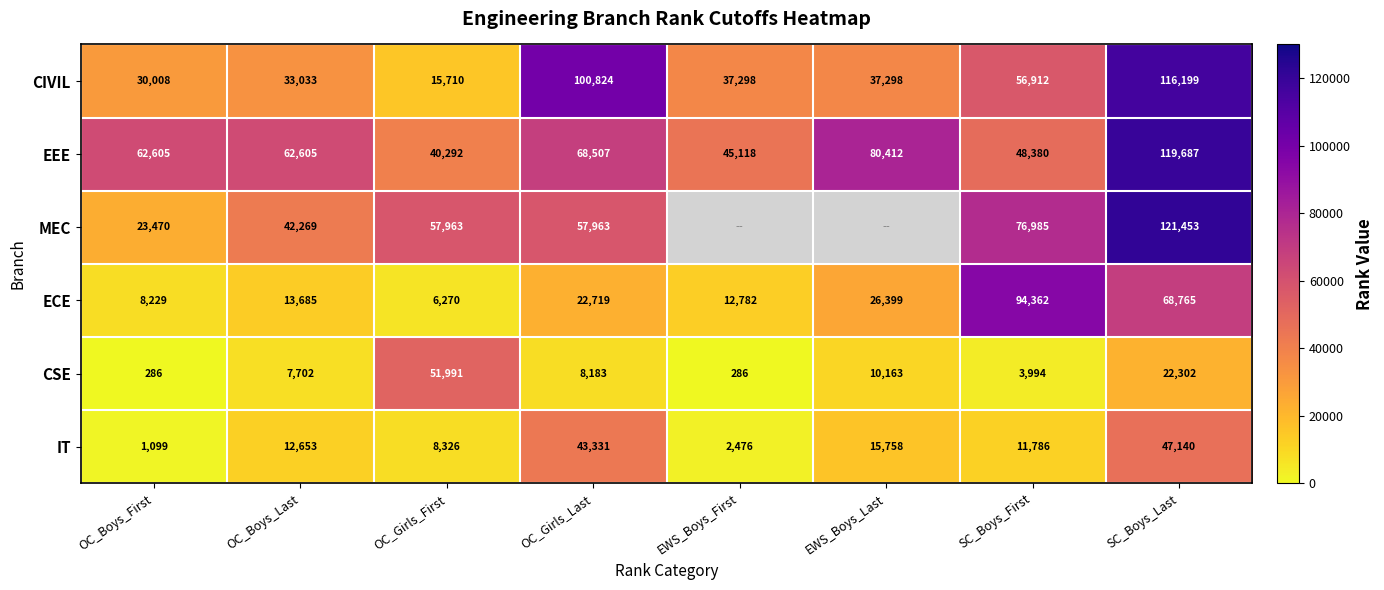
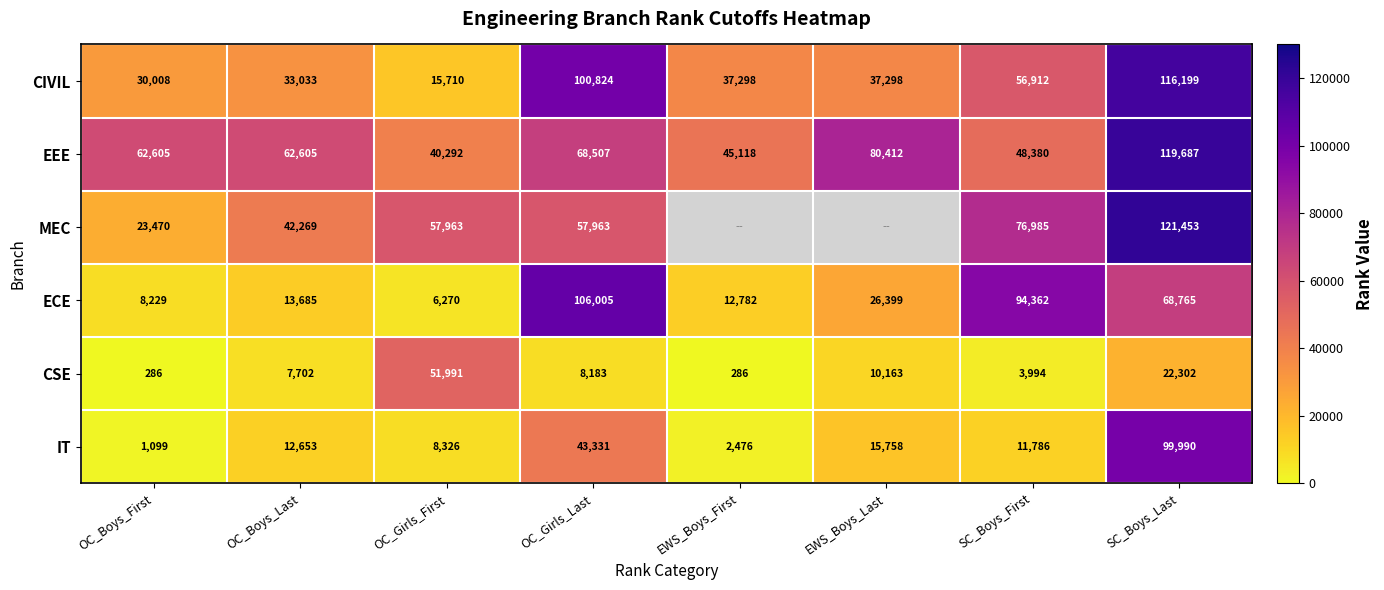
  {
    "CIVIL": {
      "OC_Boys_First": "30,008",
      "OC_Boys_Last": "33,033",
      "OC_Girls_First": "15,710",
      "OC_Girls_Last": "100,824",
      "EWS_Boys_First": "37,298",
      "EWS_Boys_Last": "37,298",
      "SC_Boys_First": "56,912",
      "SC_Boys_Last": "116,199"
    },
    "EEE": {
      "OC_Boys_First": "62,605",
      "OC_Boys_Last": "62,605",
      "OC_Girls_First": "40,292",
      "OC_Girls_Last": "68,507",
      "EWS_Boys_First": "45,118",
      "EWS_Boys_Last": "80,412",
      "SC_Boys_First": "48,380",
      "SC_Boys_Last": "119,687"
    },
    "MEC": {
      "OC_Boys_First": "23,470",
      "OC_Boys_Last": "42,269",
      "OC_Girls_First": "57,963",
      "OC_Girls_Last": "57,963",
      "SC_Boys_First": "76,985",
      "SC_Boys_Last": "121,453"
    },
    "ECE": {
      "OC_Boys_First": "8,229",
      "OC_Boys_Last": "13,685",
      "OC_Girls_First": "6,270",
-     "OC_Girls_Last": "22,719",
+     "OC_Girls_Last": "106,005",
      "EWS_Boys_First": "12,782",
      "EWS_Boys_Last": "26,399",
      "SC_Boys_First": "94,362",
      "SC_Boys_Last": "68,765"
    },
    "CSE": {
      "OC_Boys_First": "286",
      "OC_Boys_Last": "7,702",
      "OC_Girls_First": "51,991",
      "OC_Girls_Last": "8,183",
      "EWS_Boys_First": "286",
      "EWS_Boys_Last": "10,163",
      "SC_Boys_First": "3,994",
      "SC_Boys_Last": "22,302"
    },
    "IT": {
      "OC_Boys_First": "1,099",
      "OC_Boys_Last": "12,653",
      "OC_Girls_First": "8,326",
      "OC_Girls_Last": "43,331",
      "EWS_Boys_First": "2,476",
      "EWS_Boys_Last": "15,758",
      "SC_Boys_First": "11,786",
-     "SC_Boys_Last": "47,140"
+     "SC_Boys_Last": "99,990"
    }
  }
